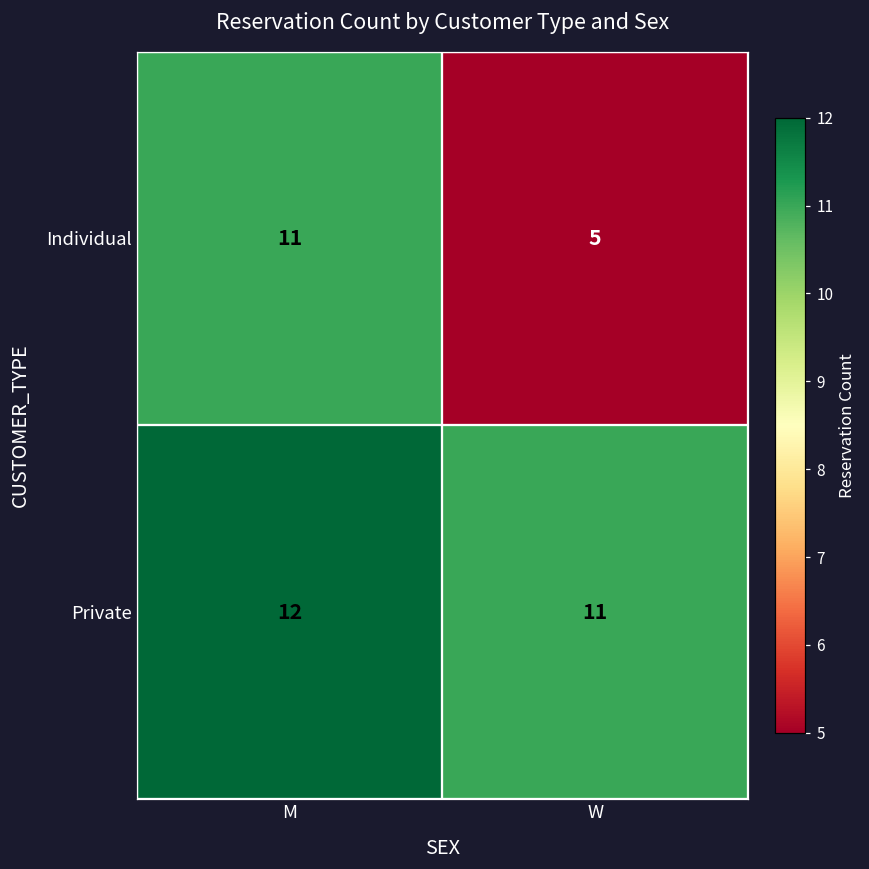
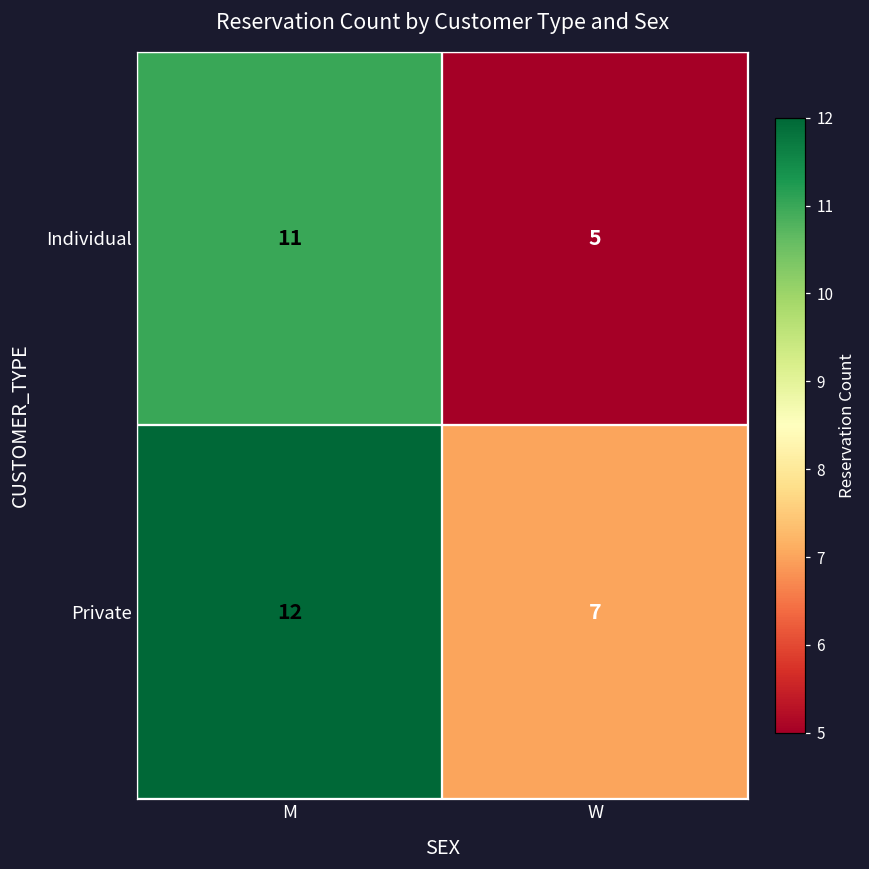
  {
    "Individual": {
      "M": 11,
      "W": 5
    },
    "Private": {
      "M": 12,
-     "W": 11
+     "W": 7
    }
  }
